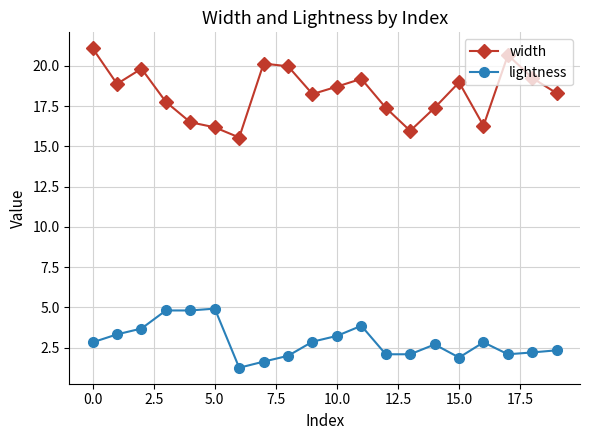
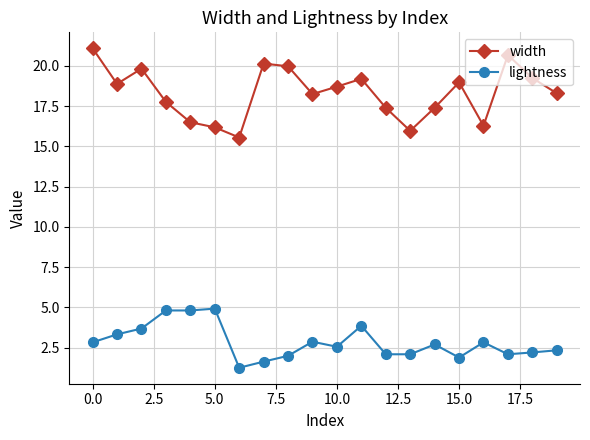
  {
    "width": {
      "0.0": 21.1,
      "5.0": 16.2,
      "10.0": 18.7,
      "15.0": 19.0
    },
    "lightness": {
      "0.0": 2.8,
      "5.0": 4.9,
-     "10.0": 3.2,
+     "10.0": 2.6,
      "15.0": 1.9
    }
  }
